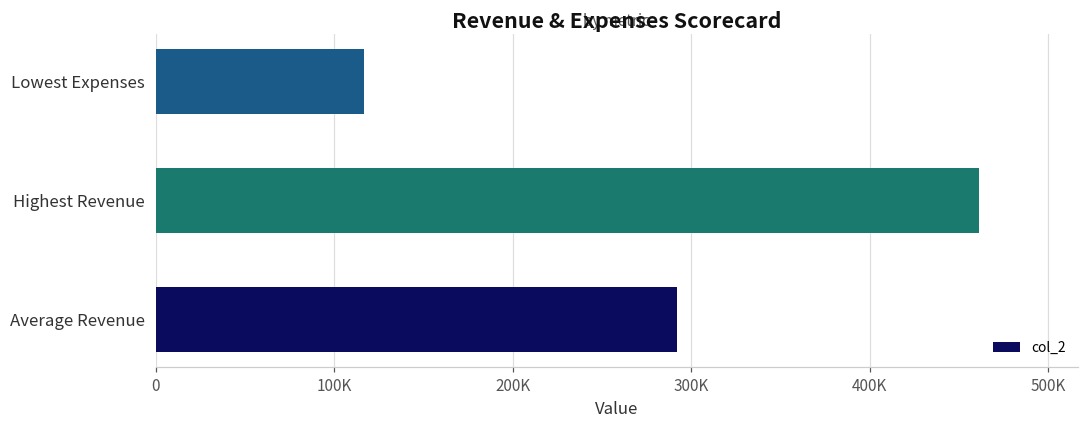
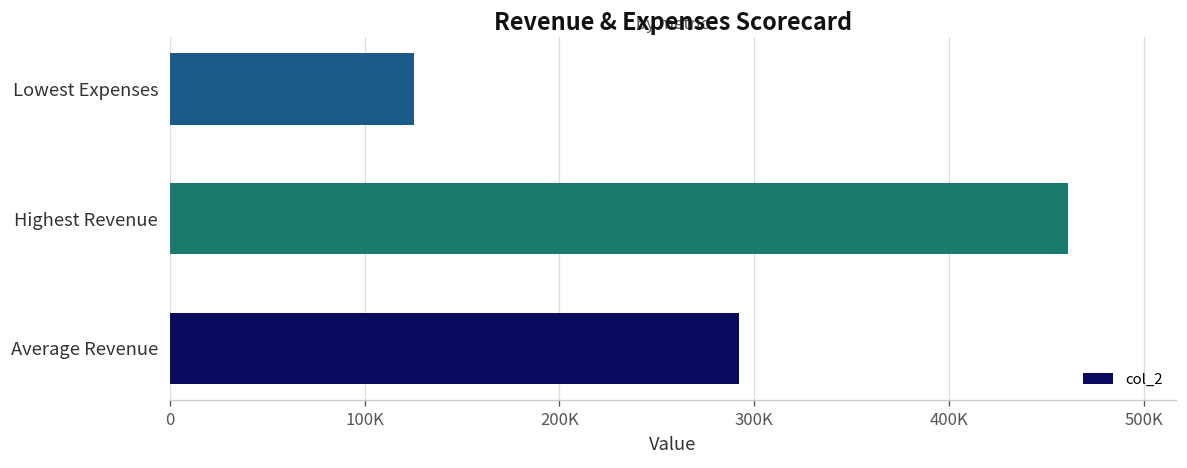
  {
-   "Lowest Expenses": 117000,
+   "Lowest Expenses": 125000,
    "Highest Revenue": 461000,
    "Average Revenue": 292000
  }
